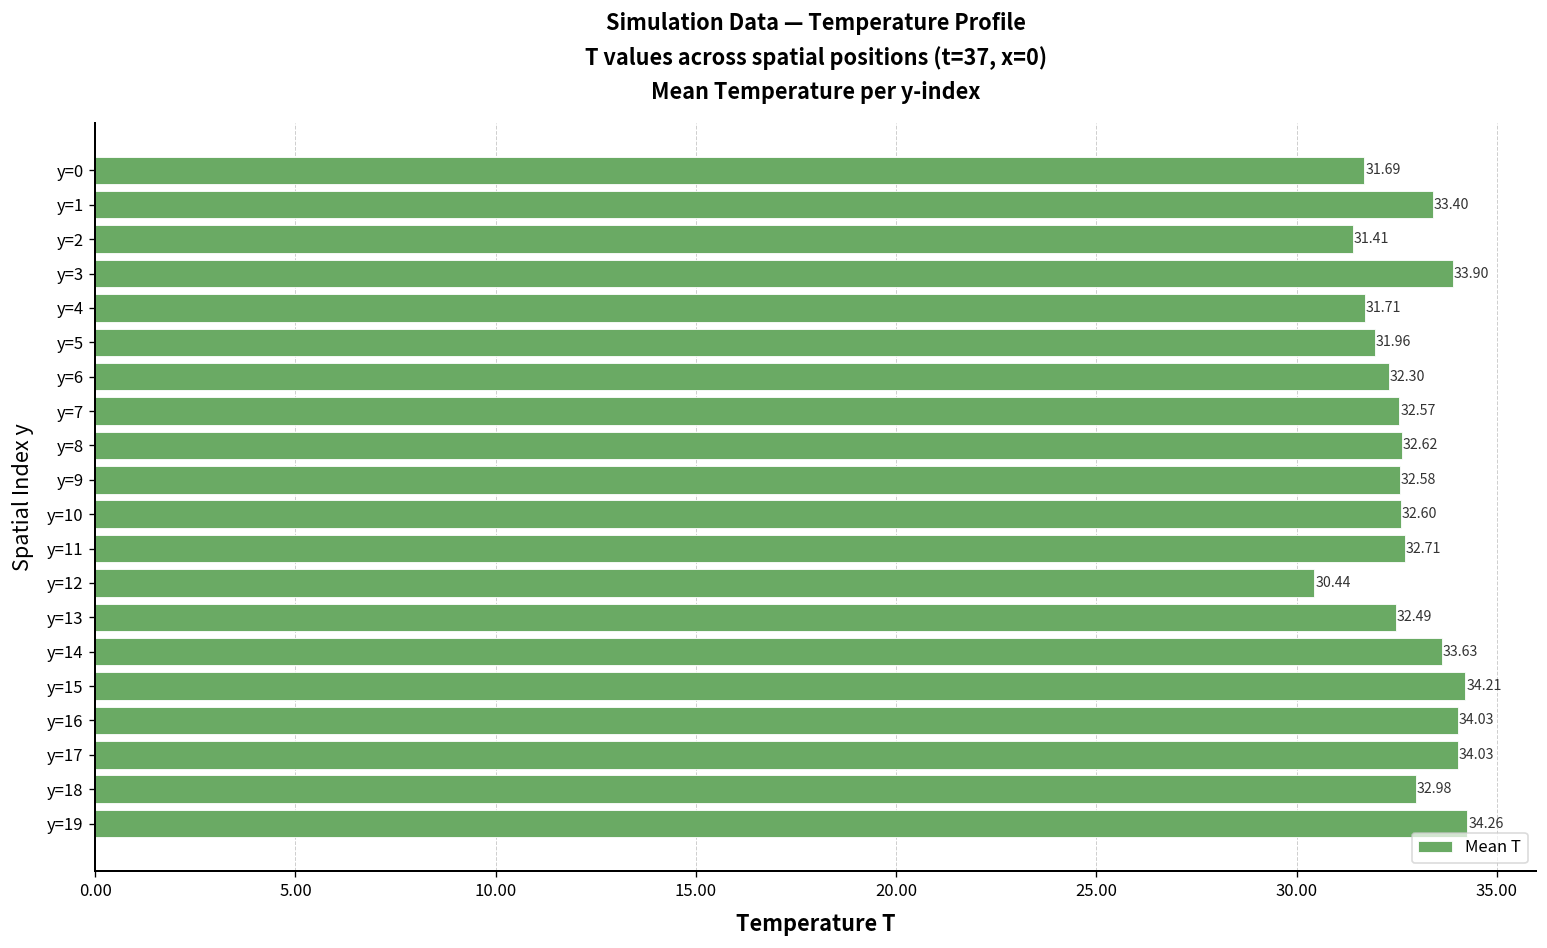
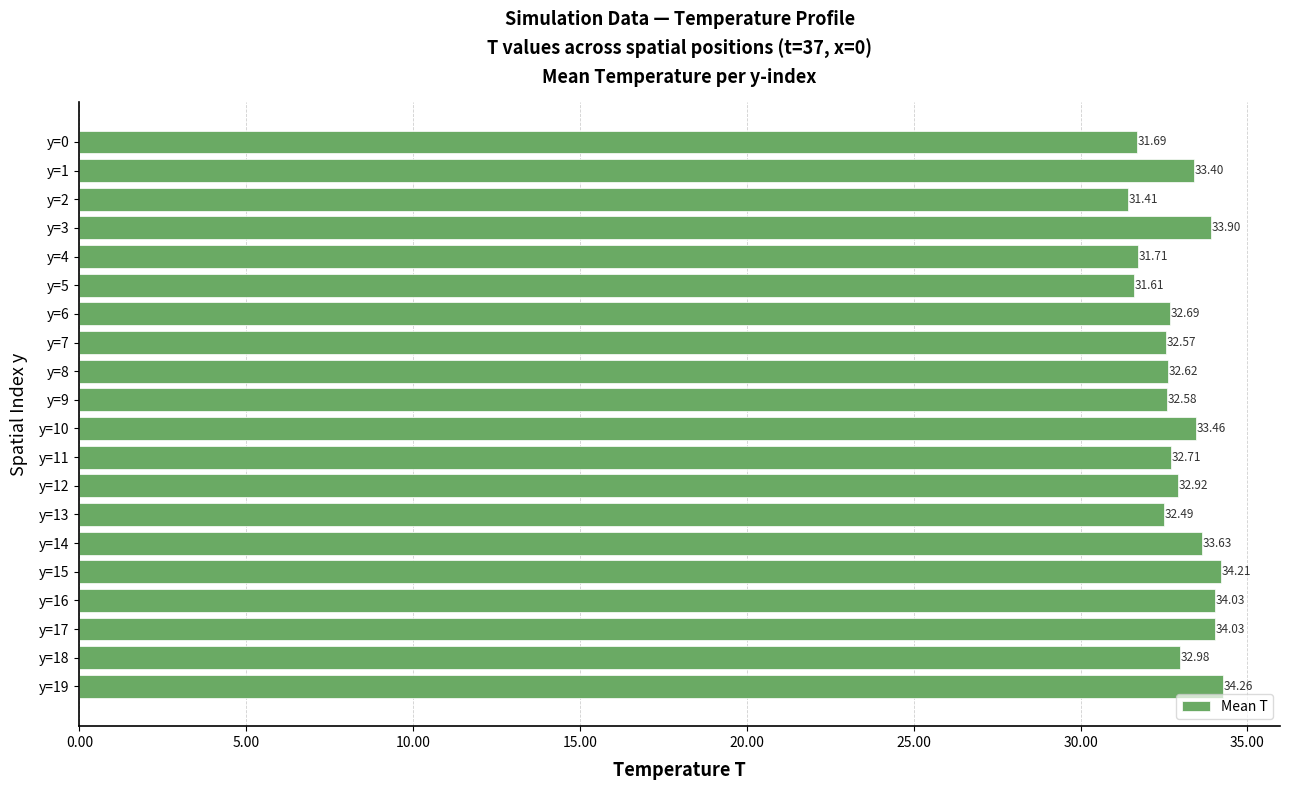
  {
    "y=0": 31.69,
    "y=1": 33.40,
    "y=2": 31.41,
    "y=3": 33.90,
    "y=4": 31.71,
-   "y=5": 31.96,
-   "y=6": 32.30,
+   "y=5": 31.61,
+   "y=6": 32.69,
    "y=7": 32.57,
    "y=8": 32.62,
    "y=9": 32.58,
-   "y=10": 32.60,
+   "y=10": 33.46,
    "y=11": 32.71,
-   "y=12": 30.44,
+   "y=12": 32.92,
    "y=13": 32.49,
    "y=14": 33.63,
    "y=15": 34.21,
    "y=16": 34.03,
    "y=17": 34.03,
    "y=18": 32.98,
    "y=19": 34.26
  }
